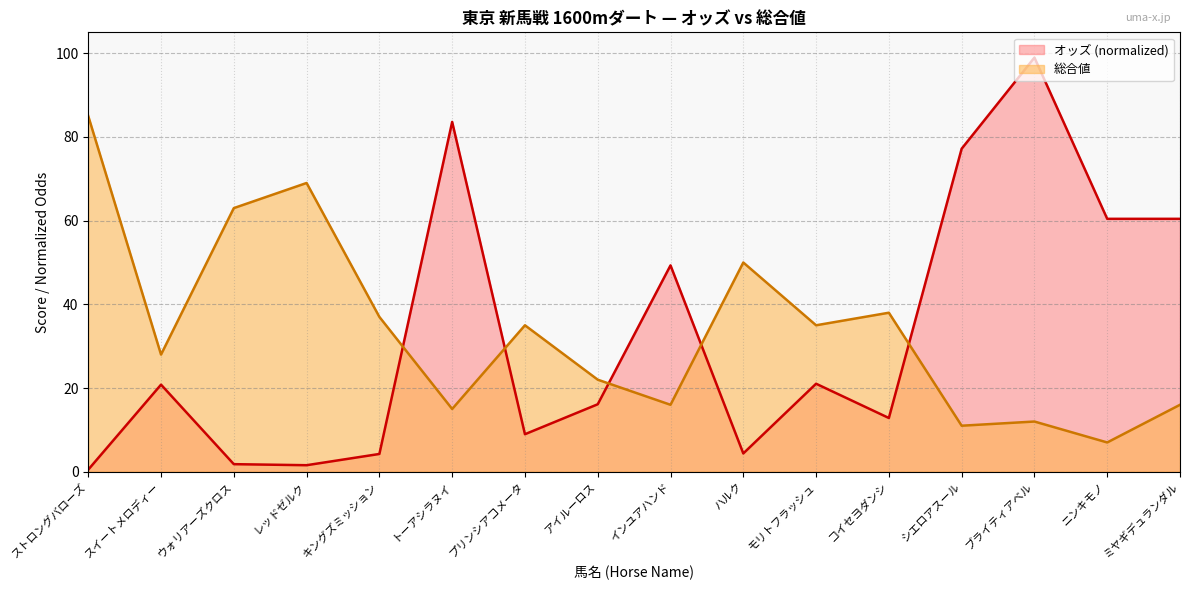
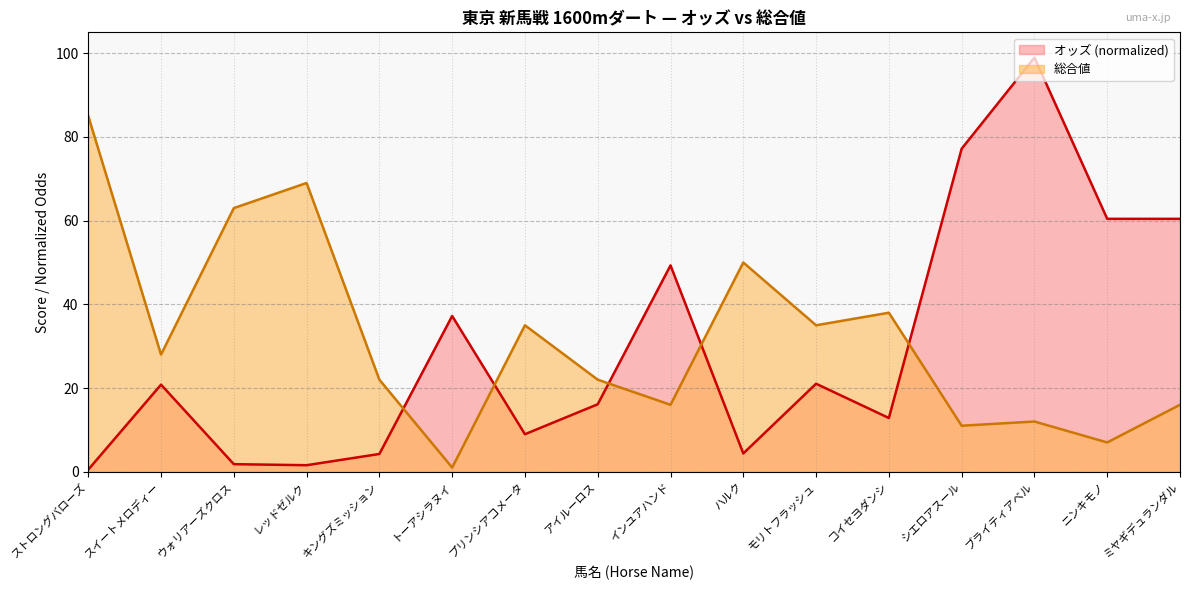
  {
    "オッズ (normalized)": {
      "ストロングバローズ": 1,
      "スイートメロディー": 21,
      "ウォリアーズクロス": 2,
      "レッドゼルク": 2,
      "キングズミッション": 4,
-     "トーアシラヌイ": 84,
+     "トーアシラヌイ": 37,
      "プリンシアコメータ": 9,
      "アイルーロス": 16,
      "インユアハンド": 49,
      "ハルク": 4,
      "モリトフラッシュ": 21,
      "コイセヨダンシ": 13,
      "シエロアスール": 77,
      "ニンキモノ": 60,
      "ミヤギデュランダル": 60
    },
    "総合値": {
      "ストロングバローズ": 85,
      "スイートメロディー": 28,
      "ウォリアーズクロス": 63,
      "レッドゼルク": 69,
-     "キングズミッション": 37,
-     "トーアシラヌイ": 15,
+     "キングズミッション": 22,
+     "トーアシラヌイ": 1,
      "プリンシアコメータ": 35,
      "アイルーロス": 22,
      "インユアハンド": 16,
      "ハルク": 50,
      "モリトフラッシュ": 35,
      "コイセヨダンシ": 38,
      "シエロアスール": 11,
      "ブライティアベル": 12,
      "ニンキモノ": 7,
      "ミヤギデュランダル": 16
    }
  }
